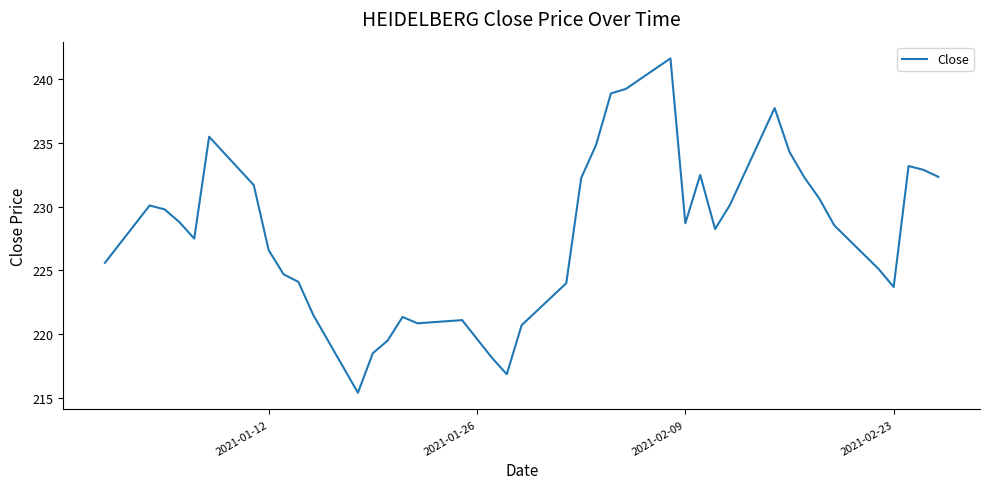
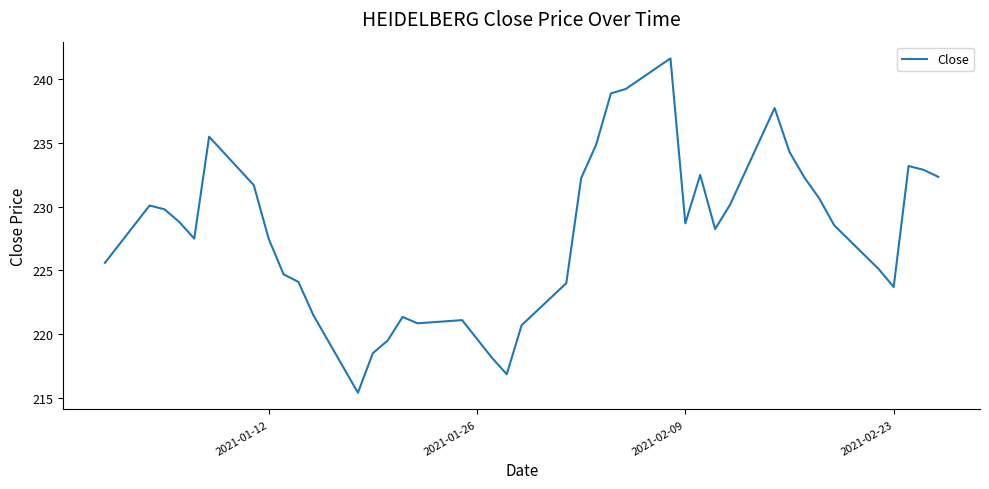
  {
-   "2021-01-12": 226.6,
+   "2021-01-12": 227.5,
    "2021-02-09": 228.7,
    "2021-02-23": 223.7
  }
